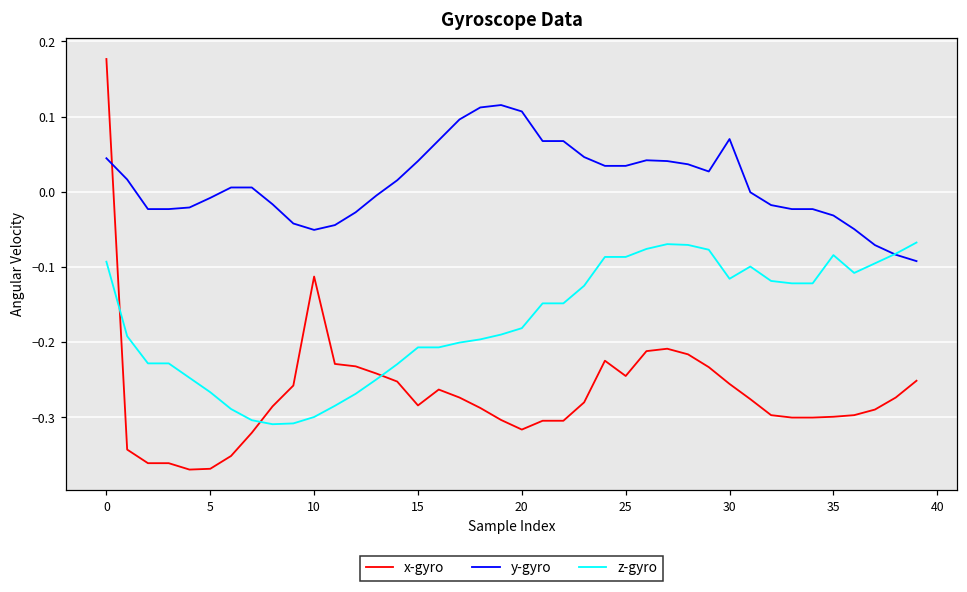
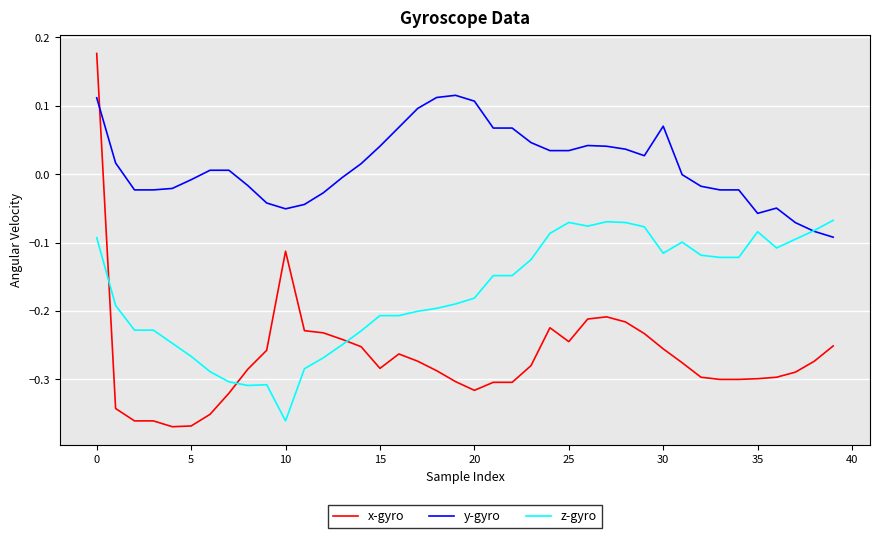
  {
    "x-gyro": {
      "0": 0.18,
      "5": -0.37,
      "10": -0.11,
      "15": -0.28,
      "20": -0.32,
      "25": -0.24,
      "30": -0.26,
      "35": -0.30
    },
    "y-gyro": {
-     "0": 0.04,
+     "0": 0.11,
      "5": -0.01,
      "10": -0.05,
      "15": 0.04,
      "20": 0.11,
      "25": 0.03,
      "30": 0.07,
-     "35": -0.03
+     "35": -0.06
    },
    "z-gyro": {
      "0": -0.09,
      "5": -0.27,
-     "10": -0.30,
+     "10": -0.36,
      "15": -0.21,
      "20": -0.18,
-     "25": -0.09,
+     "25": -0.07,
      "30": -0.12,
      "35": -0.08
    }
  }
